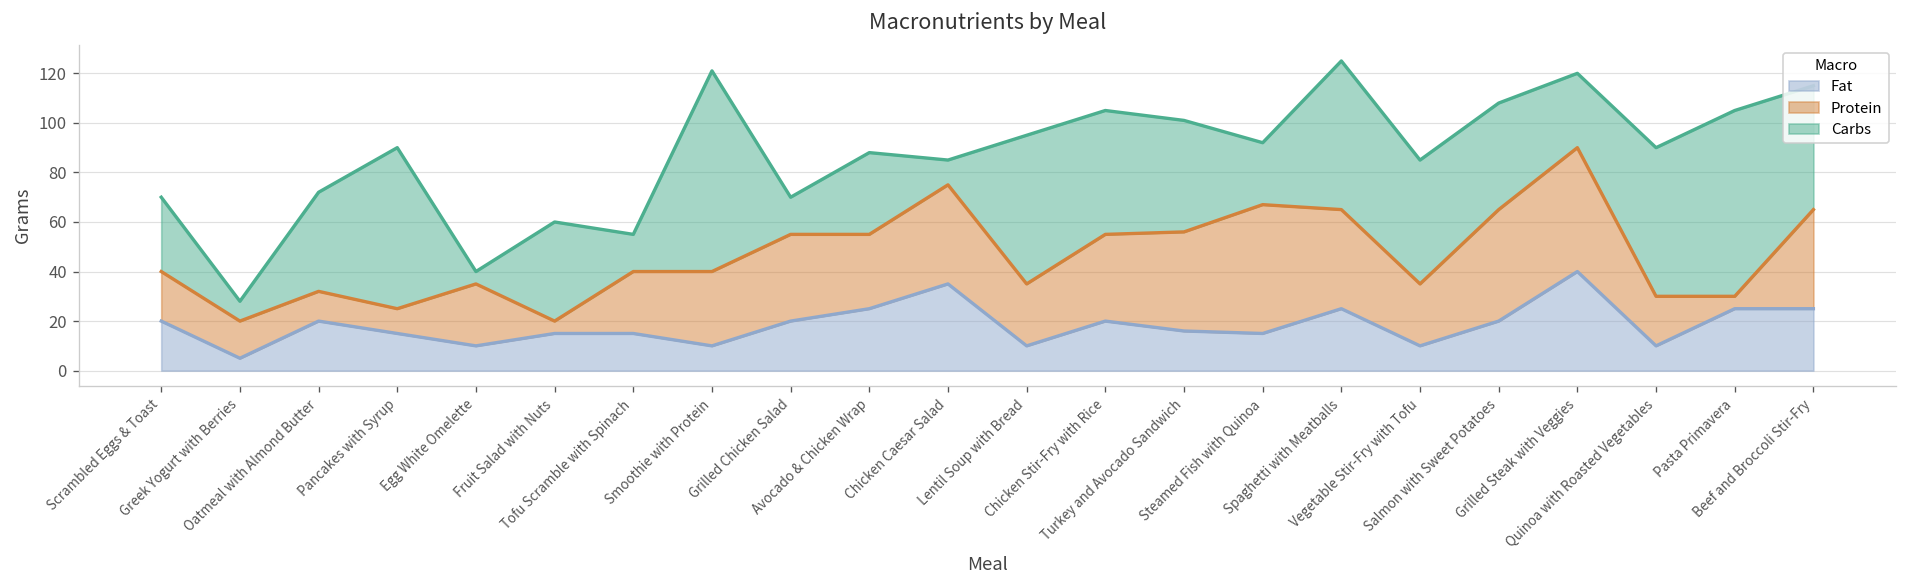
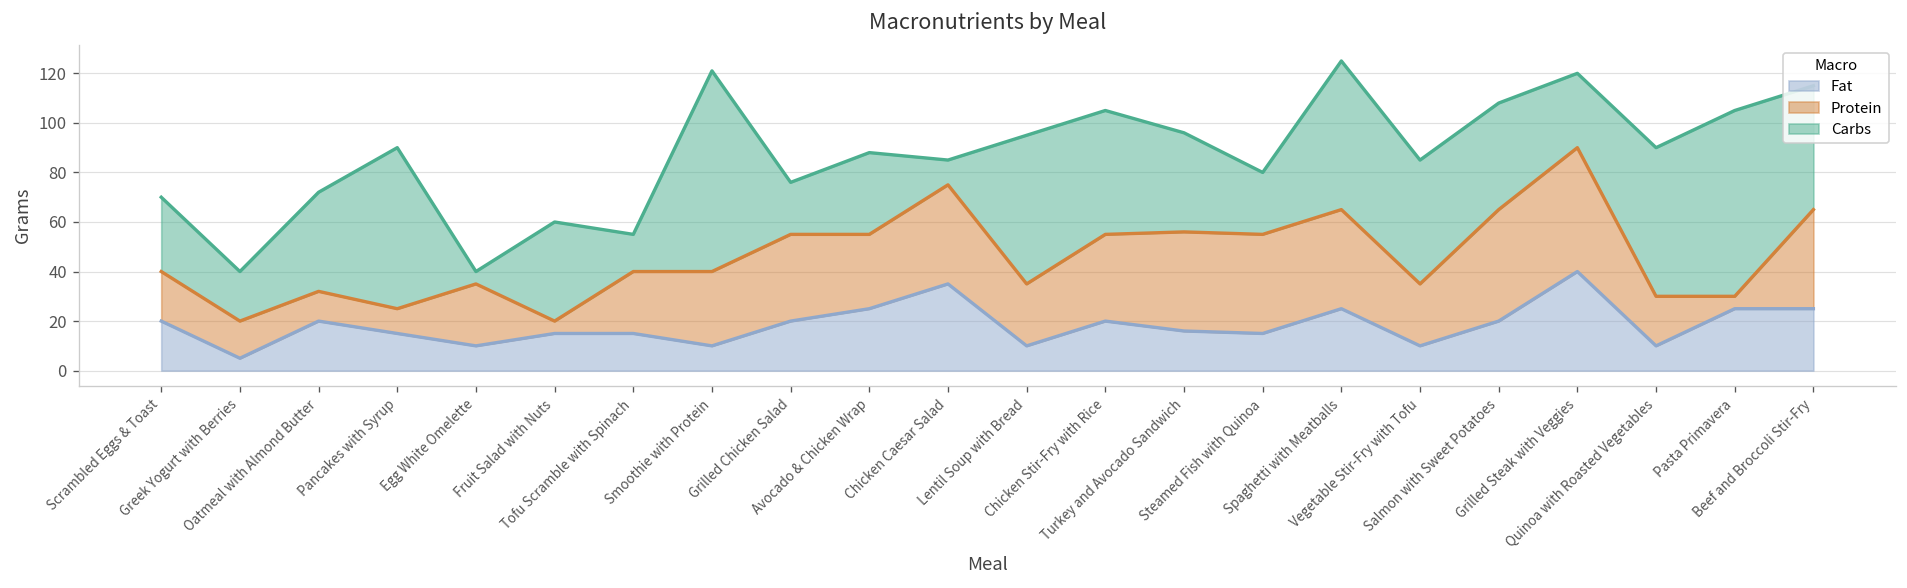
  {
    "Fat": {
      "Scrambled Eggs & Toast": 20,
      "Greek Yogurt with Berries": 5,
      "Oatmeal with Almond Butter": 20,
      "Pancakes with Syrup": 15,
      "Egg White Omelette": 10,
      "Fruit Salad with Nuts": 15,
      "Tofu Scramble with Spinach": 15,
      "Smoothie with Protein": 10,
      "Grilled Chicken Salad": 20,
      "Avocado & Chicken Wrap": 25,
      "Chicken Caesar Salad": 35,
      "Lentil Soup with Bread": 10,
      "Chicken Stir-Fry with Rice": 20,
      "Turkey and Avocado Sandwich": 16,
      "Steamed Fish with Quinoa": 15,
      "Spaghetti with Meatballs": 25,
      "Vegetable Stir-Fry with Tofu": 10,
      "Salmon with Sweet Potatoes": 20,
      "Grilled Steak with Veggies": 40,
      "Quinoa with Roasted Vegetables": 10,
      "Pasta Primavera": 25,
      "Beef and Broccoli Stir-Fry": 25
    },
    "Protein": {
      "Scrambled Eggs & Toast": 20,
      "Greek Yogurt with Berries": 15,
      "Oatmeal with Almond Butter": 12,
      "Pancakes with Syrup": 10,
      "Egg White Omelette": 25,
      "Fruit Salad with Nuts": 5,
      "Tofu Scramble with Spinach": 25,
      "Smoothie with Protein": 30,
      "Grilled Chicken Salad": 35,
      "Avocado & Chicken Wrap": 30,
      "Chicken Caesar Salad": 40,
      "Lentil Soup with Bread": 25,
      "Chicken Stir-Fry with Rice": 35,
      "Turkey and Avocado Sandwich": 40,
-     "Steamed Fish with Quinoa": 52,
+     "Steamed Fish with Quinoa": 40,
      "Spaghetti with Meatballs": 40,
      "Vegetable Stir-Fry with Tofu": 25,
      "Salmon with Sweet Potatoes": 45,
      "Grilled Steak with Veggies": 50,
      "Quinoa with Roasted Vegetables": 20,
      "Pasta Primavera": 5,
      "Beef and Broccoli Stir-Fry": 40
    },
    "Carbs": {
      "Scrambled Eggs & Toast": 30,
-     "Greek Yogurt with Berries": 8,
+     "Greek Yogurt with Berries": 20,
      "Oatmeal with Almond Butter": 40,
      "Pancakes with Syrup": 65,
      "Egg White Omelette": 5,
      "Fruit Salad with Nuts": 40,
      "Tofu Scramble with Spinach": 15,
      "Smoothie with Protein": 81,
-     "Grilled Chicken Salad": 15,
+     "Grilled Chicken Salad": 21,
      "Avocado & Chicken Wrap": 33,
      "Chicken Caesar Salad": 10,
      "Lentil Soup with Bread": 60,
      "Chicken Stir-Fry with Rice": 50,
-     "Turkey and Avocado Sandwich": 45,
+     "Turkey and Avocado Sandwich": 40,
      "Steamed Fish with Quinoa": 25,
      "Spaghetti with Meatballs": 60,
      "Vegetable Stir-Fry with Tofu": 50,
      "Salmon with Sweet Potatoes": 43,
      "Grilled Steak with Veggies": 30,
      "Quinoa with Roasted Vegetables": 60,
      "Pasta Primavera": 75
    }
  }
